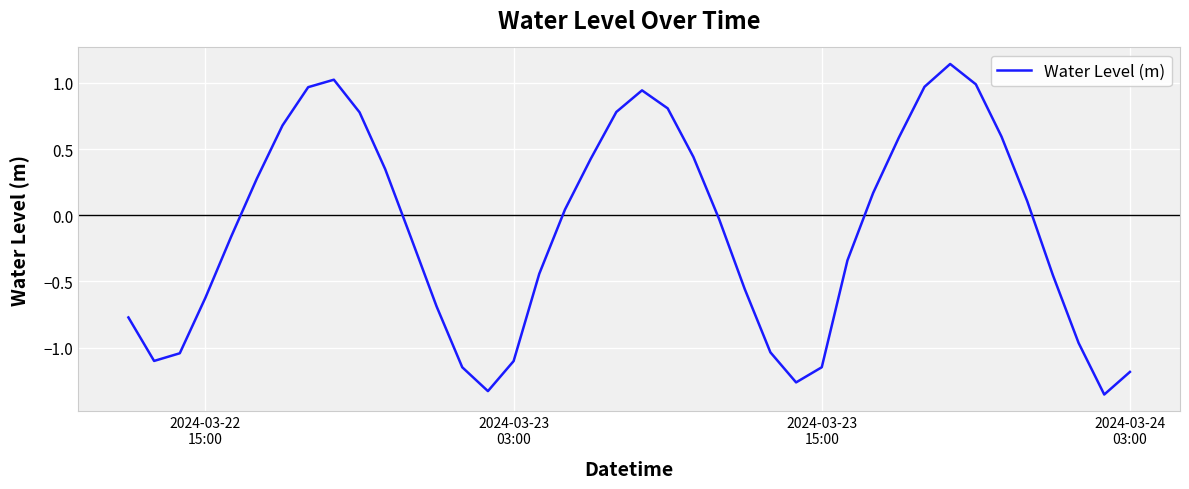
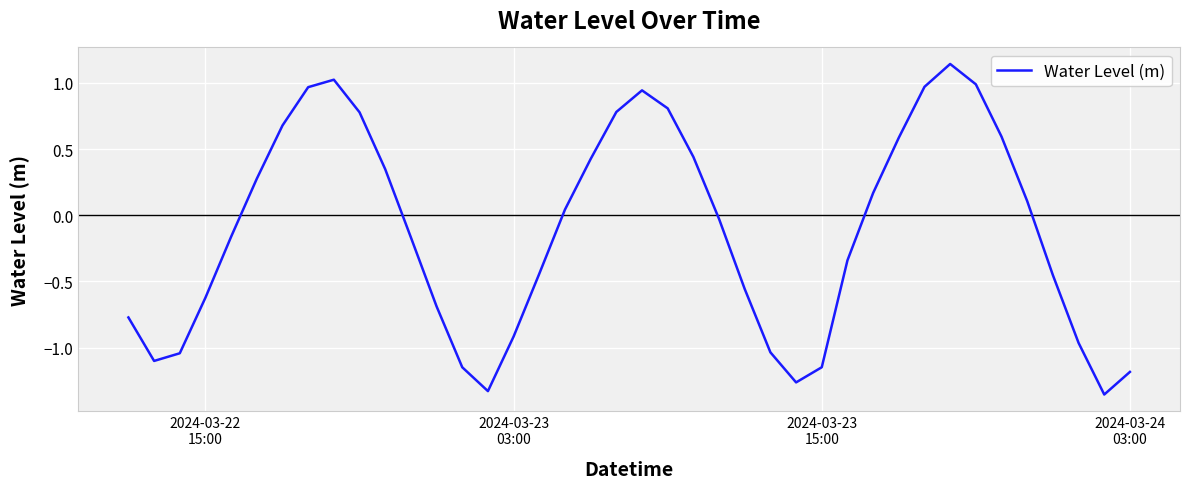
  {
    "2024-03-22 15:00": -0.62,
-   "2024-03-23 03:00": -1.10,
+   "2024-03-23 03:00": -0.92,
    "2024-03-23 15:00": -1.15,
    "2024-03-24 03:00": -1.18
  }
